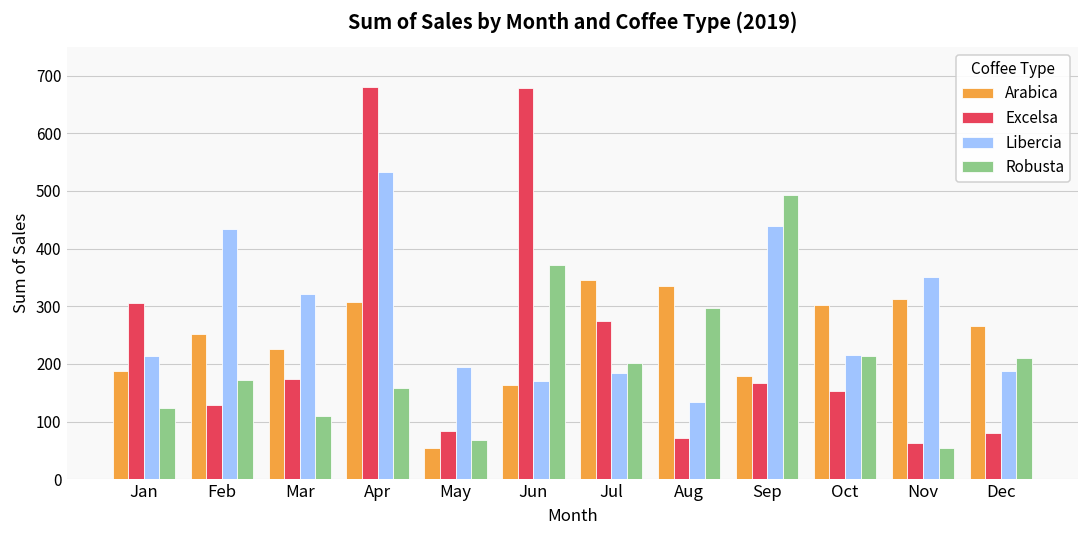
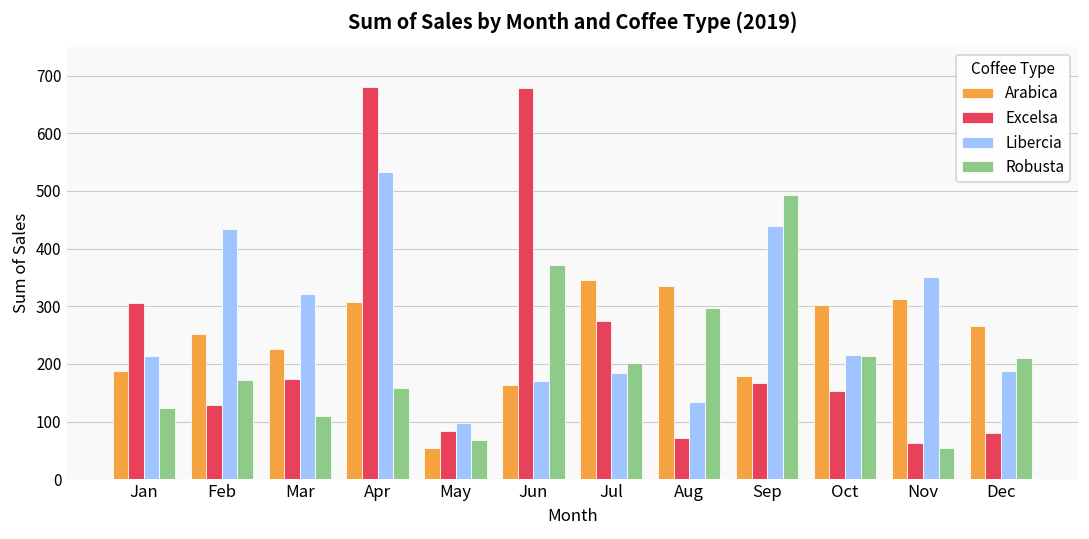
  {
    "Arabica": {
      "Jan": 190,
      "Feb": 250,
      "Mar": 220,
      "Apr": 310,
      "May": 50,
      "Jun": 160,
      "Jul": 350,
      "Aug": 330,
      "Sep": 180,
      "Oct": 300,
      "Nov": 310,
      "Dec": 270
    },
    "Excelsa": {
      "Jan": 310,
      "Feb": 130,
      "Mar": 170,
      "Apr": 680,
      "May": 80,
      "Jun": 680,
      "Jul": 270,
      "Aug": 70,
      "Sep": 170,
      "Oct": 150,
      "Nov": 60,
      "Dec": 80
    },
    "Libercia": {
      "Jan": 210,
      "Feb": 430,
      "Mar": 320,
      "Apr": 530,
-     "May": 190,
+     "May": 100,
      "Jun": 170,
      "Jul": 180,
      "Aug": 130,
      "Sep": 440,
      "Oct": 220,
      "Nov": 350,
      "Dec": 190
    },
    "Robusta": {
      "Jan": 120,
      "Feb": 170,
      "Mar": 110,
      "Apr": 160,
      "May": 70,
      "Jun": 370,
      "Jul": 200,
      "Aug": 300,
      "Sep": 490,
      "Oct": 210,
      "Nov": 50,
      "Dec": 210
    }
  }
